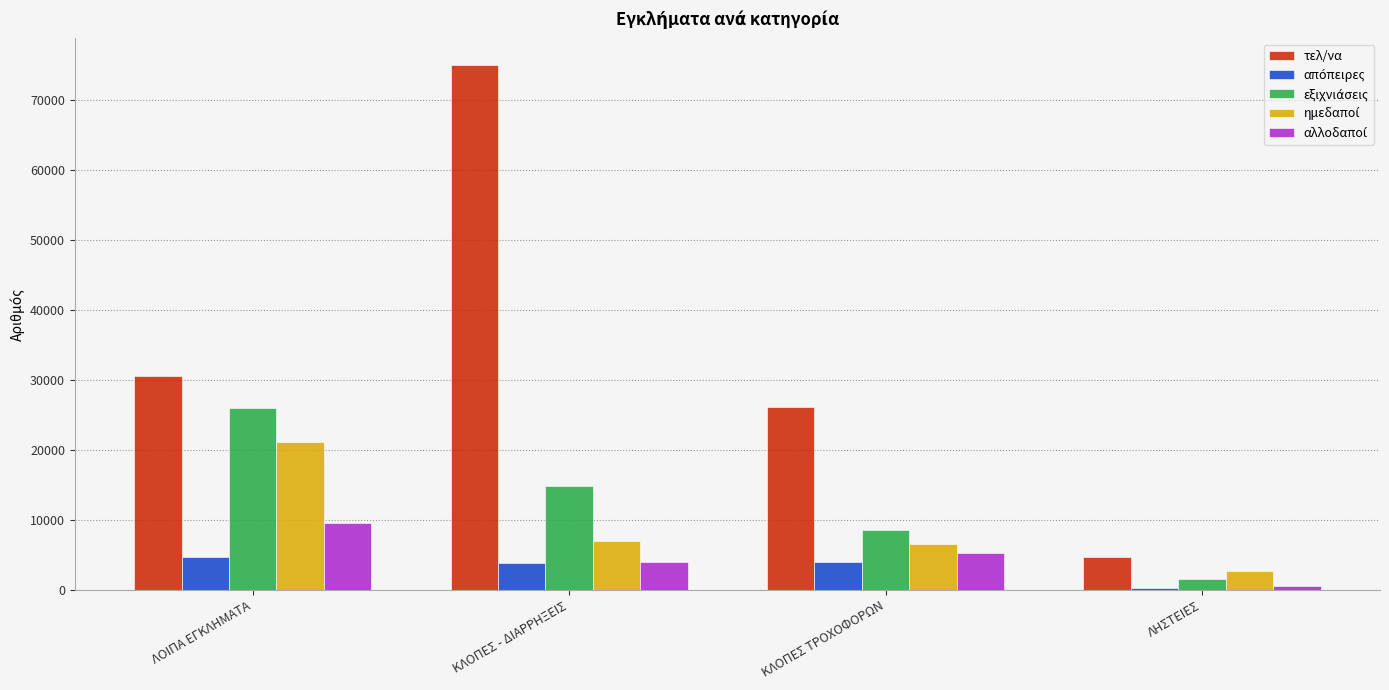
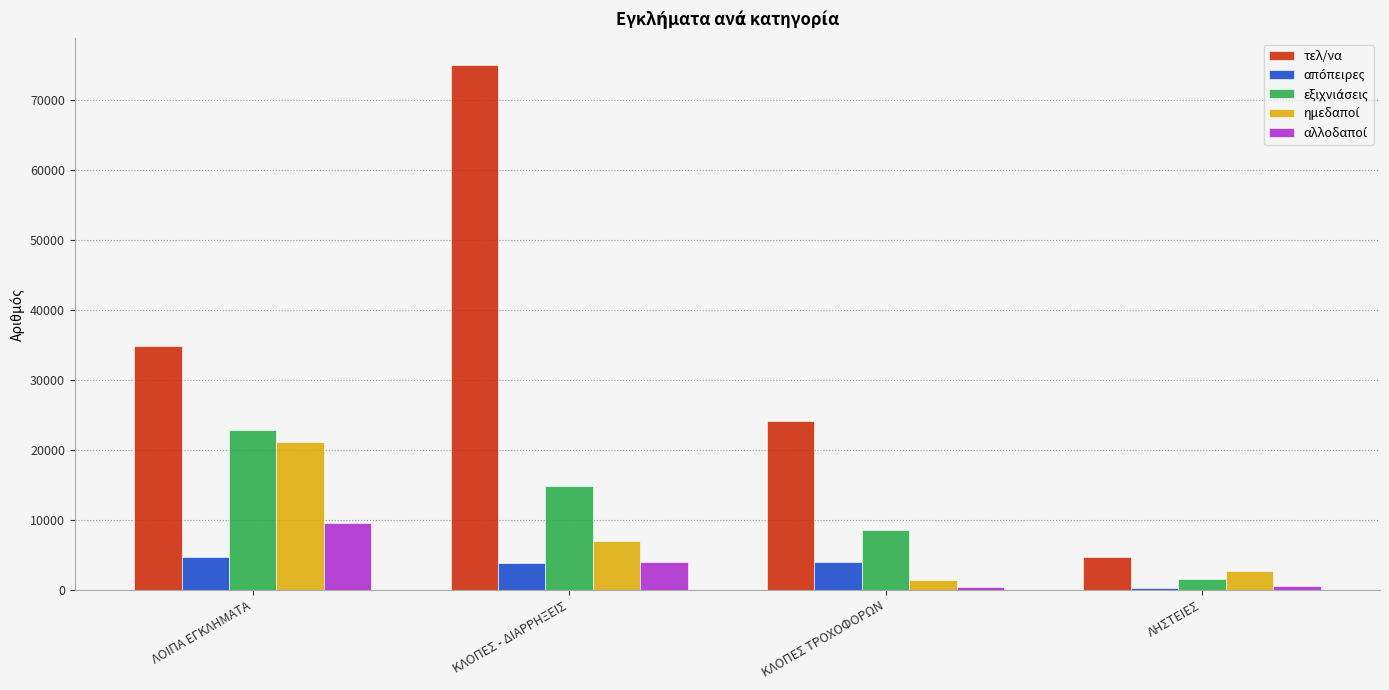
  {
    "τελ/να": {
-     "ΛΟΙΠΑ ΕΓΚΛΗΜΑΤΑ": 31000,
+     "ΛΟΙΠΑ ΕΓΚΛΗΜΑΤΑ": 35000,
      "ΚΛΟΠΕΣ - ΔΙΑΡΡΗΞΕΙΣ": 75000,
-     "ΚΛΟΠΕΣ ΤΡΟΧΟΦΟΡΩΝ": 26000,
+     "ΚΛΟΠΕΣ ΤΡΟΧΟΦΟΡΩΝ": 24000,
      "ΛΗΣΤΕΙΕΣ": 5000
    },
    "απόπειρες": {
      "ΛΟΙΠΑ ΕΓΚΛΗΜΑΤΑ": 5000,
      "ΚΛΟΠΕΣ - ΔΙΑΡΡΗΞΕΙΣ": 4000,
      "ΚΛΟΠΕΣ ΤΡΟΧΟΦΟΡΩΝ": 4000
    },
    "εξιχνιάσεις": {
-     "ΛΟΙΠΑ ΕΓΚΛΗΜΑΤΑ": 26000,
+     "ΛΟΙΠΑ ΕΓΚΛΗΜΑΤΑ": 23000,
      "ΚΛΟΠΕΣ - ΔΙΑΡΡΗΞΕΙΣ": 15000,
      "ΚΛΟΠΕΣ ΤΡΟΧΟΦΟΡΩΝ": 9000,
      "ΛΗΣΤΕΙΕΣ": 2000
    },
    "ημεδαποί": {
      "ΛΟΙΠΑ ΕΓΚΛΗΜΑΤΑ": 21000,
      "ΚΛΟΠΕΣ - ΔΙΑΡΡΗΞΕΙΣ": 7000,
-     "ΚΛΟΠΕΣ ΤΡΟΧΟΦΟΡΩΝ": 7000,
+     "ΚΛΟΠΕΣ ΤΡΟΧΟΦΟΡΩΝ": 1000,
      "ΛΗΣΤΕΙΕΣ": 3000
    },
    "αλλοδαποί": {
      "ΛΟΙΠΑ ΕΓΚΛΗΜΑΤΑ": 10000,
      "ΚΛΟΠΕΣ - ΔΙΑΡΡΗΞΕΙΣ": 4000,
-     "ΚΛΟΠΕΣ ΤΡΟΧΟΦΟΡΩΝ": 5000,
+     "ΚΛΟΠΕΣ ΤΡΟΧΟΦΟΡΩΝ": 0,
      "ΛΗΣΤΕΙΕΣ": 1000
    }
  }
